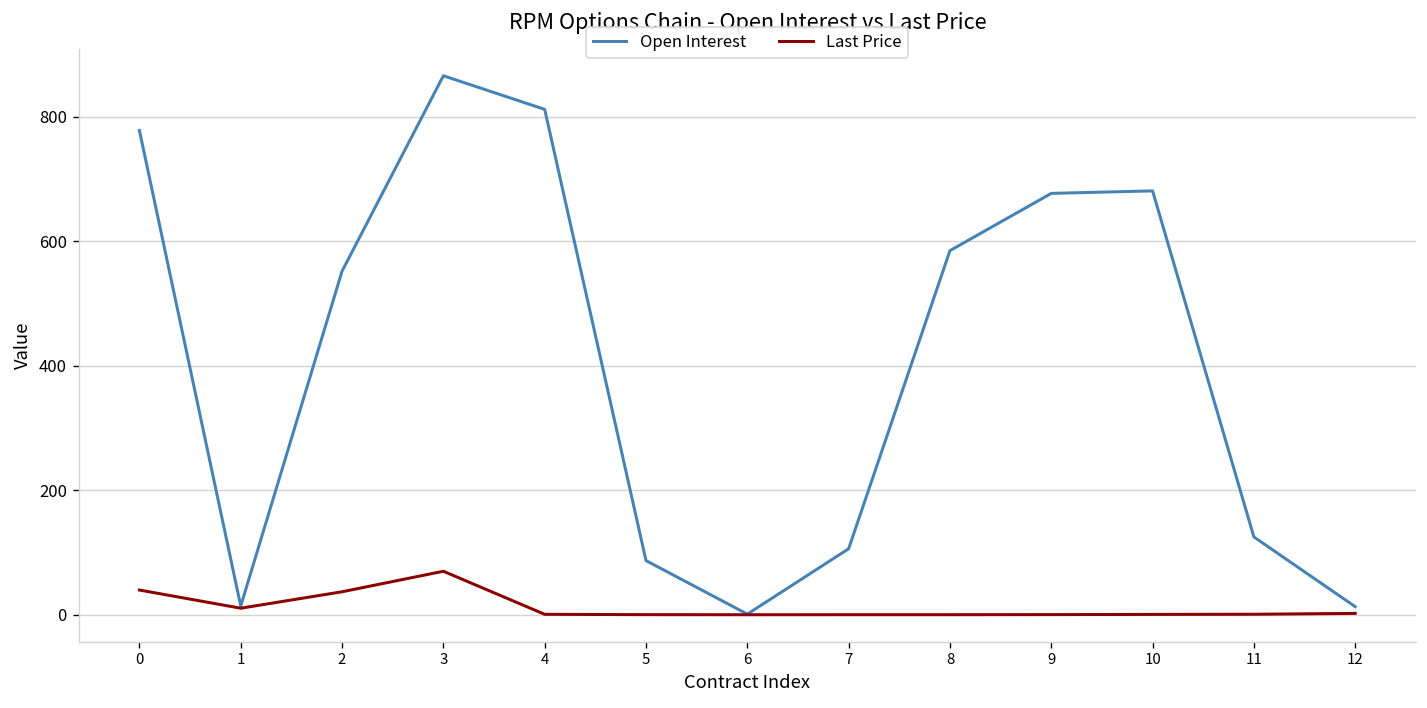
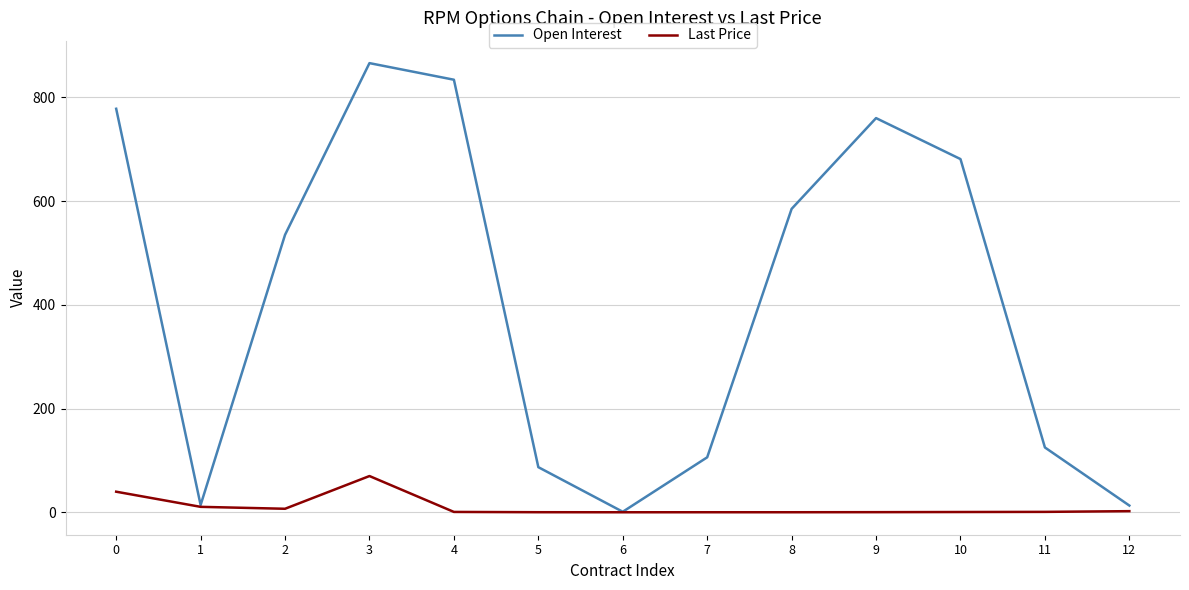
  {
    "Open Interest": {
      "0": 780,
-     "2": 550,
+     "2": 540,
      "3": 870,
-     "4": 810,
+     "4": 830,
      "5": 90,
      "7": 110,
      "8": 590,
-     "9": 680,
+     "9": 760,
      "10": 680,
      "11": 130,
      "12": 10
    },
    "Last Price": {
      "0": 40,
-     "2": 40,
+     "2": 10,
      "3": 70,
      "4": 0,
      "5": 0,
      "7": 0,
      "8": 0,
      "9": 0,
      "10": 0,
      "11": 0,
      "12": 0
    }
  }
